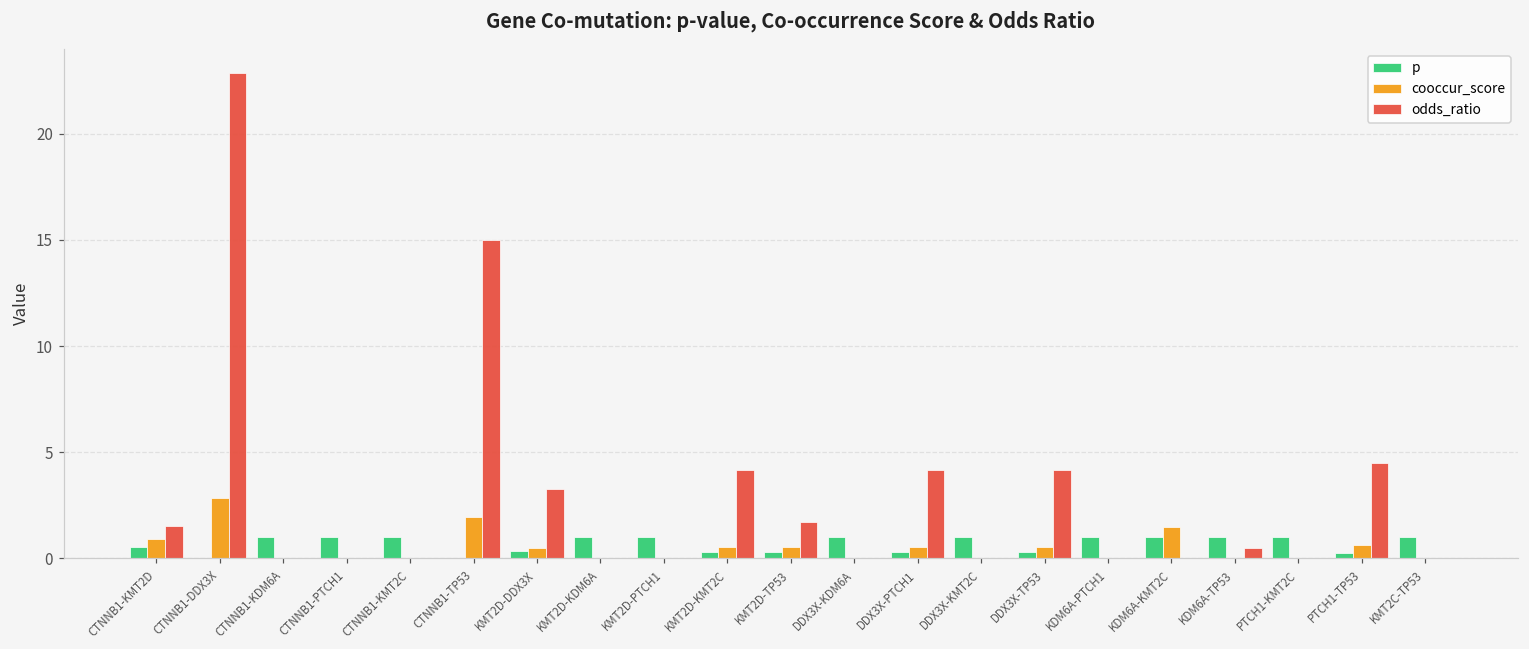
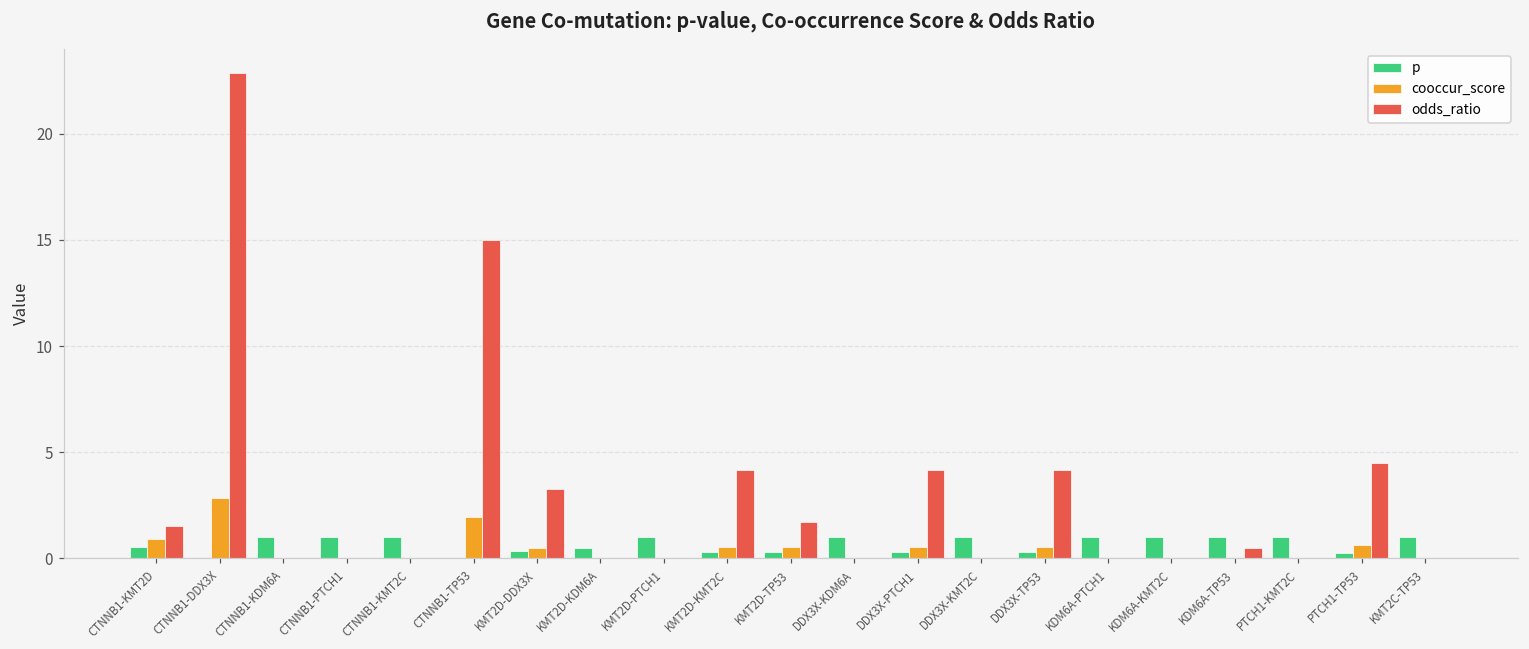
  {
    "p": {
      "CTNNB1-KMT2D": 0.5,
      "CTNNB1-KDM6A": 1.0,
      "CTNNB1-PTCH1": 1.0,
      "CTNNB1-KMT2C": 1.0,
      "KMT2D-DDX3X": 0.3,
-     "KMT2D-KDM6A": 1.0,
+     "KMT2D-KDM6A": 0.5,
      "KMT2D-PTCH1": 1.0,
      "KMT2D-KMT2C": 0.3,
      "KMT2D-TP53": 0.3,
      "DDX3X-KDM6A": 1.0,
      "DDX3X-PTCH1": 0.3,
      "DDX3X-KMT2C": 1.0,
      "DDX3X-TP53": 0.3,
      "KDM6A-PTCH1": 1.0,
      "KDM6A-KMT2C": 1.0,
      "KDM6A-TP53": 1.0,
      "PTCH1-KMT2C": 1.0,
      "PTCH1-TP53": 0.2,
      "KMT2C-TP53": 1.0
    },
    "cooccur_score": {
      "CTNNB1-KMT2D": 0.9,
      "CTNNB1-DDX3X": 2.8,
      "CTNNB1-KDM6A": 0.0,
      "CTNNB1-PTCH1": 0.0,
      "CTNNB1-KMT2C": 0.0,
      "CTNNB1-TP53": 2.0,
      "KMT2D-DDX3X": 0.5,
      "KMT2D-KDM6A": 0.0,
      "KMT2D-PTCH1": 0.0,
      "KMT2D-KMT2C": 0.5,
      "KMT2D-TP53": 0.5,
      "DDX3X-KDM6A": 0.0,
      "DDX3X-PTCH1": 0.5,
      "DDX3X-KMT2C": 0.0,
      "DDX3X-TP53": 0.5,
      "KDM6A-PTCH1": 0.0,
-     "KDM6A-KMT2C": 1.5,
+     "KDM6A-KMT2C": 0.0,
      "KDM6A-TP53": 0.0,
      "PTCH1-KMT2C": 0.0,
      "PTCH1-TP53": 0.6,
      "KMT2C-TP53": 0.0
    },
    "odds_ratio": {
      "CTNNB1-KMT2D": 1.5,
      "CTNNB1-DDX3X": 22.9,
      "CTNNB1-KDM6A": 0.0,
      "CTNNB1-PTCH1": 0.0,
      "CTNNB1-KMT2C": 0.0,
      "CTNNB1-TP53": 15.0,
      "KMT2D-DDX3X": 3.3,
      "KMT2D-KDM6A": 0.0,
      "KMT2D-PTCH1": 0.0,
      "KMT2D-KMT2C": 4.2,
      "KMT2D-TP53": 1.7,
      "DDX3X-KDM6A": 0.0,
      "DDX3X-PTCH1": 4.2,
      "DDX3X-KMT2C": 0.0,
      "DDX3X-TP53": 4.2,
      "KDM6A-PTCH1": 0.0,
      "KDM6A-KMT2C": 0.0,
      "KDM6A-TP53": 0.5,
      "PTCH1-KMT2C": 0.0,
      "PTCH1-TP53": 4.5,
      "KMT2C-TP53": 0.0
    }
  }
